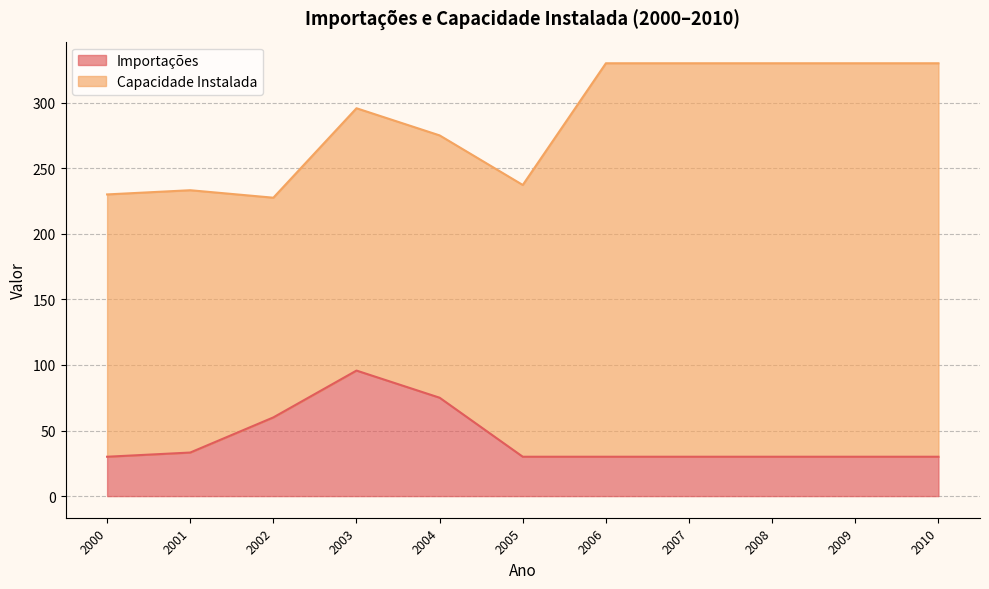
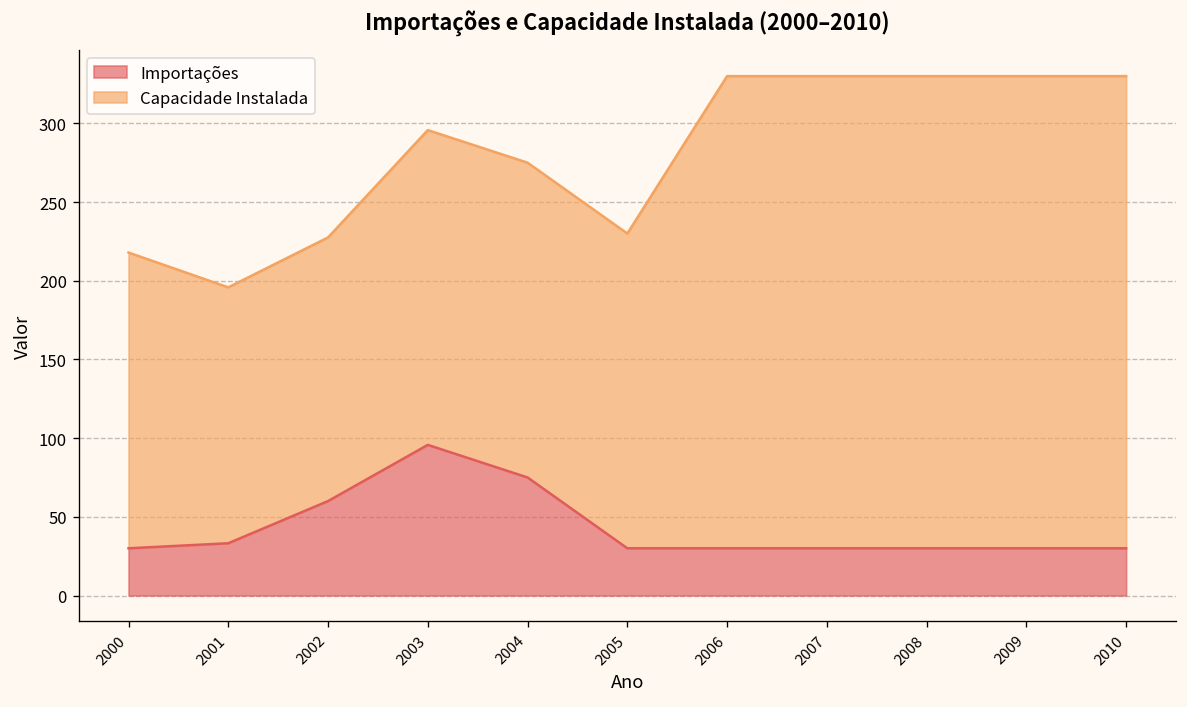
  {
    "Importações": {
      "2000": 30,
      "2001": 33,
      "2002": 60,
      "2003": 96,
      "2004": 75,
      "2005": 30,
      "2006": 30,
      "2007": 30,
      "2008": 30,
      "2009": 30,
      "2010": 30
    },
    "Capacidade Instalada": {
-     "2000": 200,
-     "2001": 200,
+     "2000": 188,
+     "2001": 163,
      "2002": 168,
      "2003": 200,
      "2004": 200,
-     "2005": 207,
+     "2005": 200,
      "2006": 300,
      "2007": 300,
      "2008": 300,
      "2009": 300,
      "2010": 300
    }
  }
